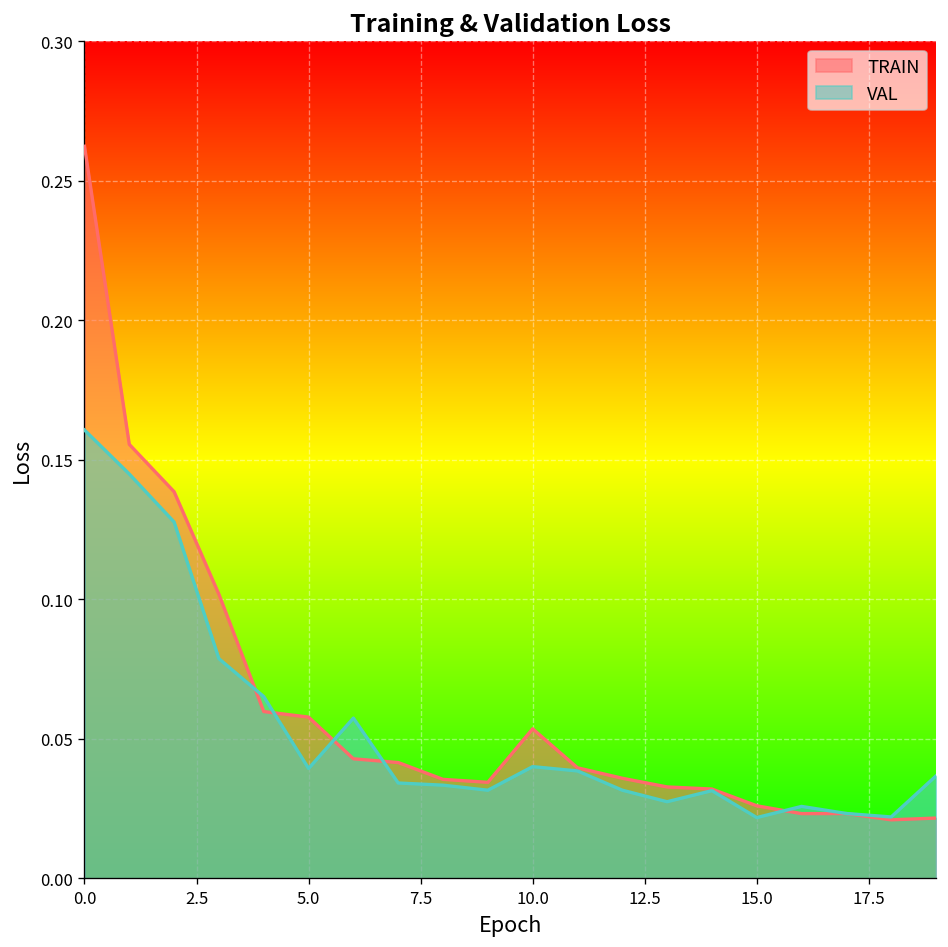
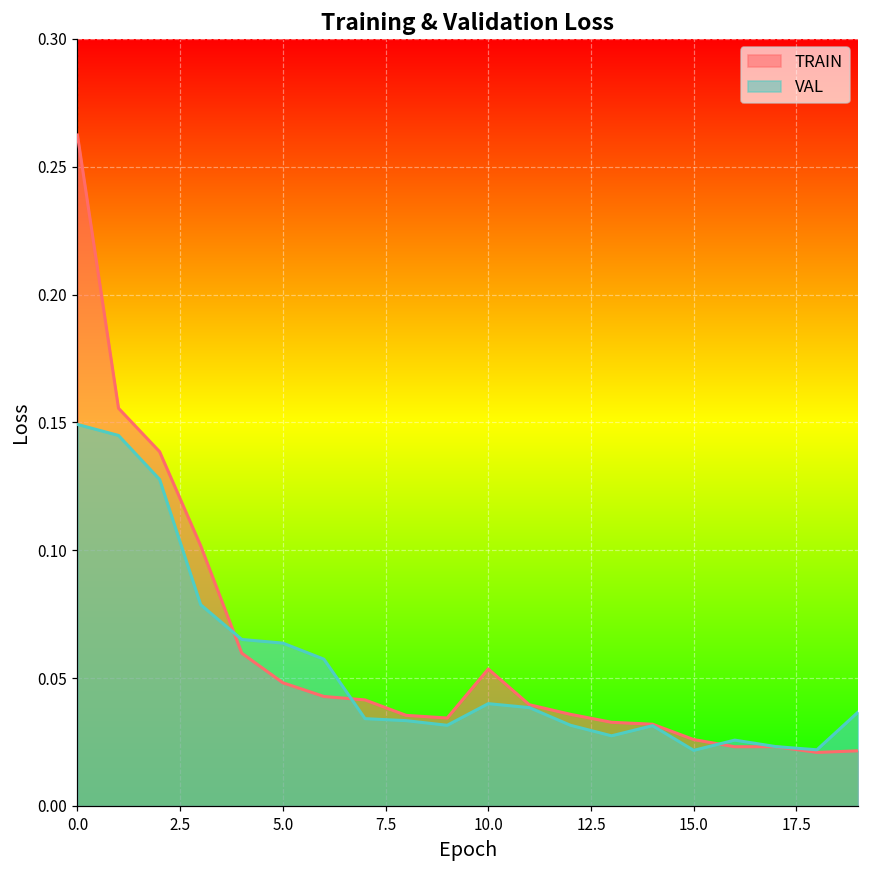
  {
    "TRAIN": {
      "0.0": 0.262,
-     "5.0": 0.058,
+     "5.0": 0.048,
      "10.0": 0.054,
      "15.0": 0.026
    },
    "VAL": {
-     "0.0": 0.161,
-     "5.0": 0.039,
+     "0.0": 0.149,
+     "5.0": 0.064,
      "10.0": 0.040,
      "15.0": 0.022
    }
  }
